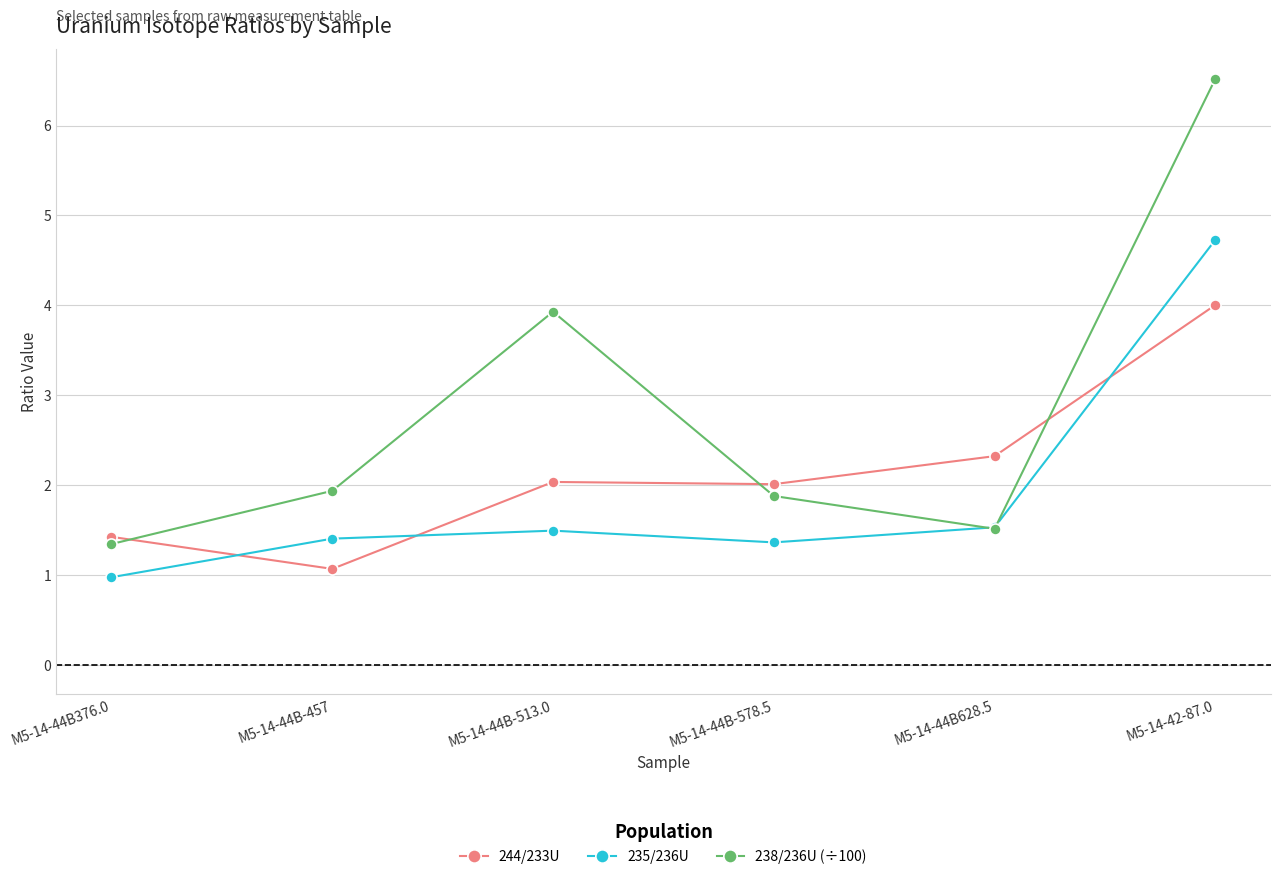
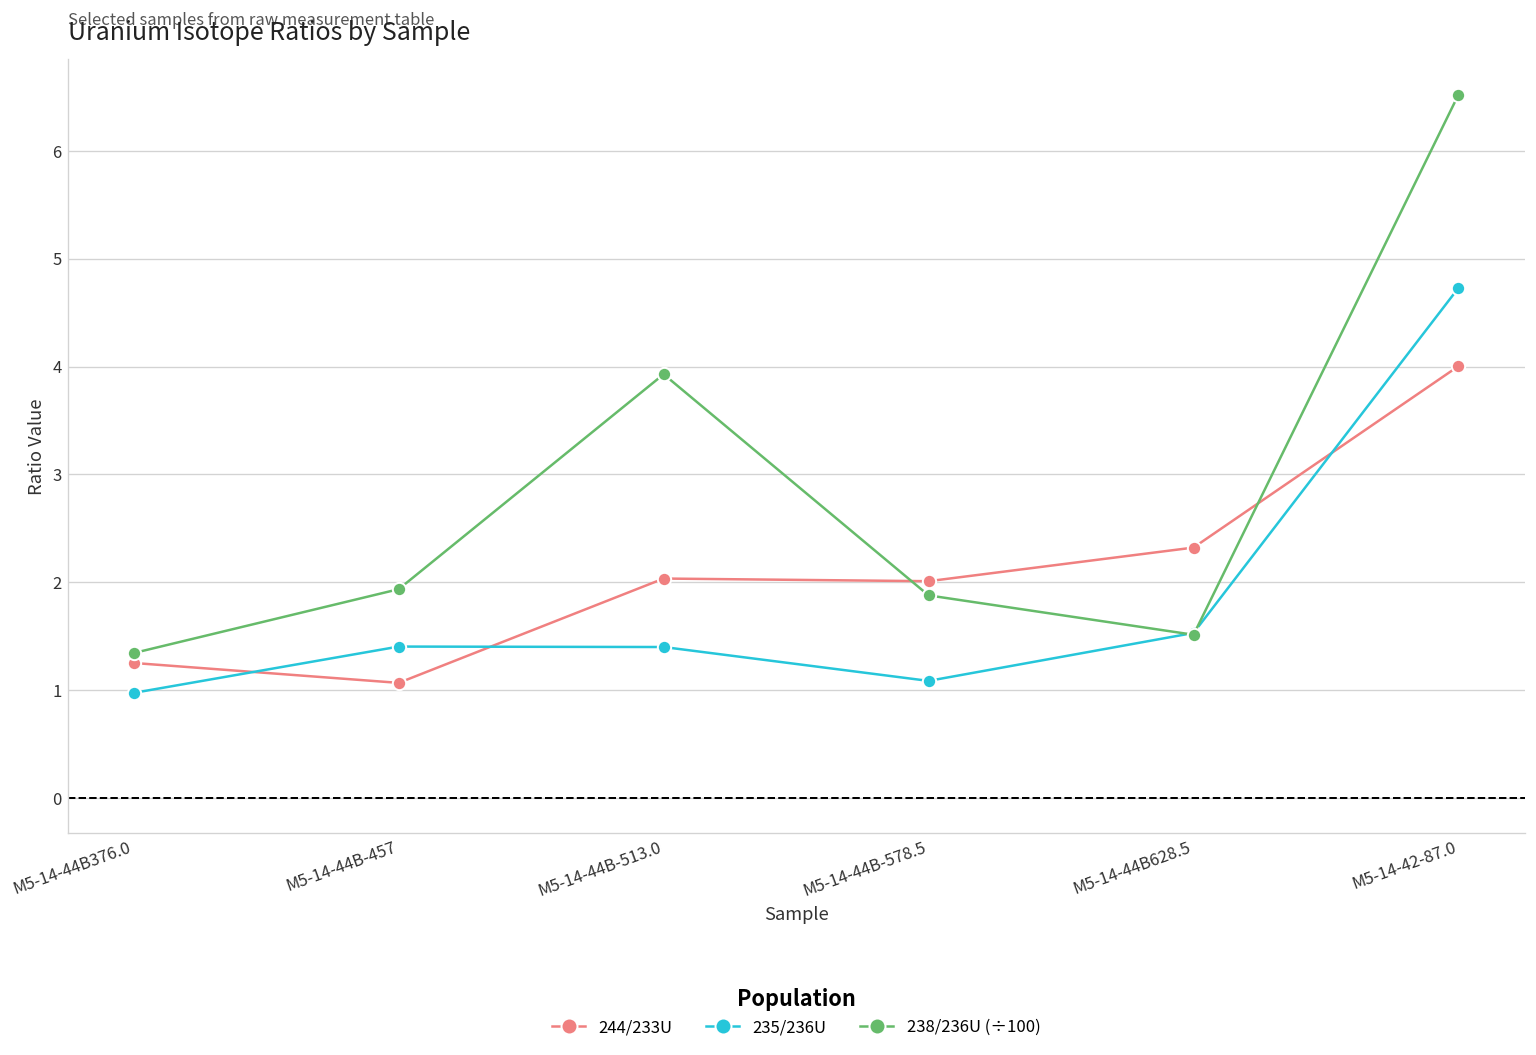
  {
    "244/233U": {
-     "M5-14-44B376.0": 1.4,
+     "M5-14-44B376.0": 1.3,
      "M5-14-44B-457": 1.1,
      "M5-14-44B-513.0": 2.0,
      "M5-14-44B-578.5": 2.0,
      "M5-14-44B628.5": 2.3,
      "M5-14-42-87.0": 4.0
    },
    "235/236U": {
      "M5-14-44B376.0": 1.0,
      "M5-14-44B-457": 1.4,
-     "M5-14-44B-513.0": 1.5,
-     "M5-14-44B-578.5": 1.4,
+     "M5-14-44B-513.0": 1.4,
+     "M5-14-44B-578.5": 1.1,
      "M5-14-42-87.0": 4.7
    },
    "238/236U (÷100)": {
      "M5-14-44B376.0": 1.3,
      "M5-14-44B-457": 1.9,
      "M5-14-44B-513.0": 3.9,
      "M5-14-44B-578.5": 1.9,
      "M5-14-42-87.0": 6.5
    }
  }
